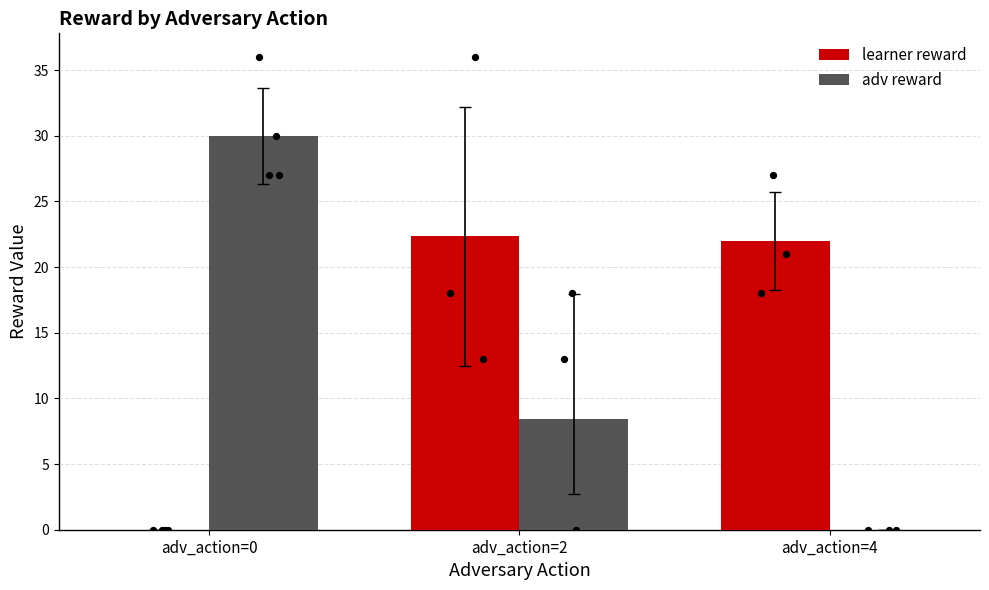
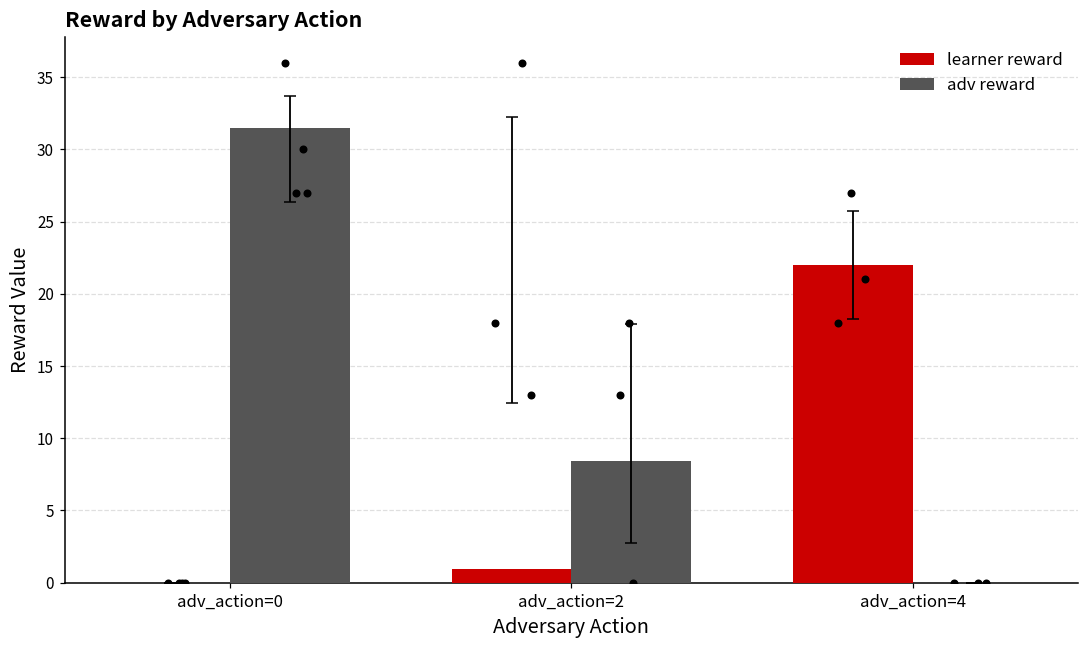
  {
    "learner reward": {
      "adv_action=0": 0.0,
-     "adv_action=2": 22.3,
+     "adv_action=2": 0.9,
      "adv_action=4": 22.0
    },
    "adv reward": {
-     "adv_action=0": 30.0,
+     "adv_action=0": 31.5,
      "adv_action=2": 8.4,
      "adv_action=4": 0.0
    }
  }
